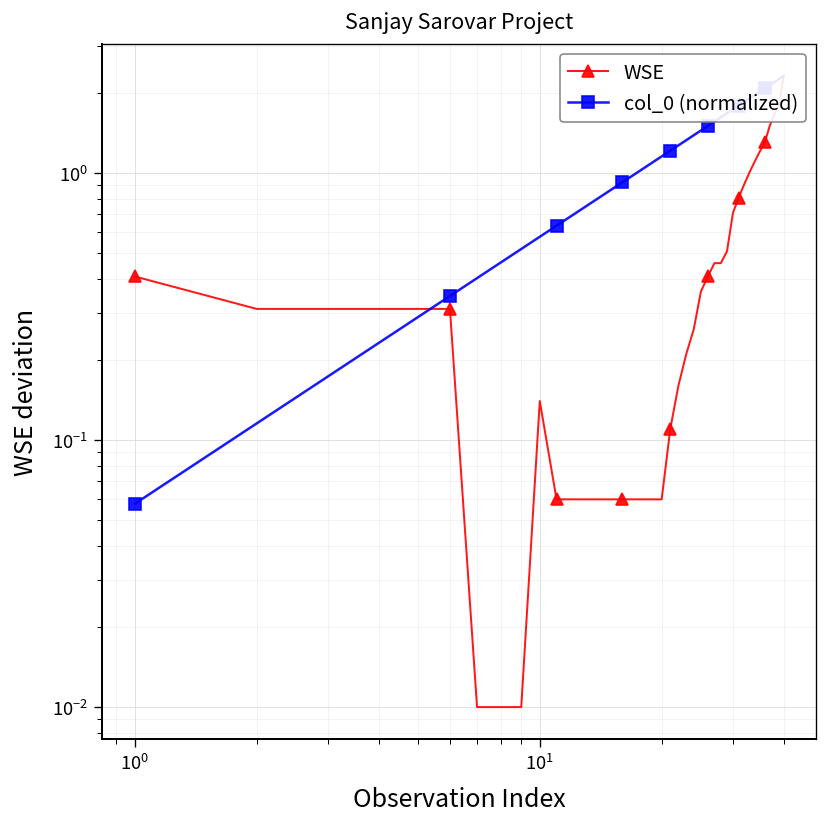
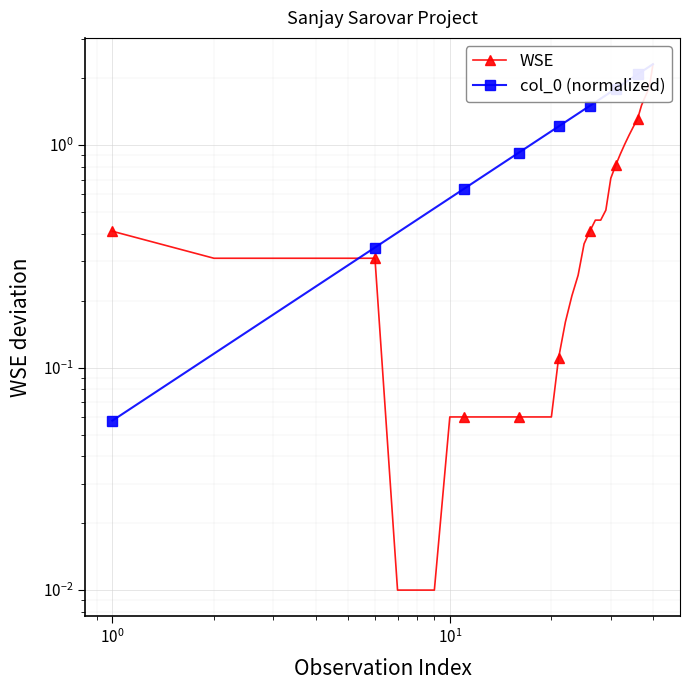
  {
    "WSE": {
      "10^0": 0.41,
-     "10^1": 0.14
+     "10^1": 0.060
    },
    "col_0 (normalized)": {
      "10^0": 0.058,
      "10^1": 0.58
    }
  }
